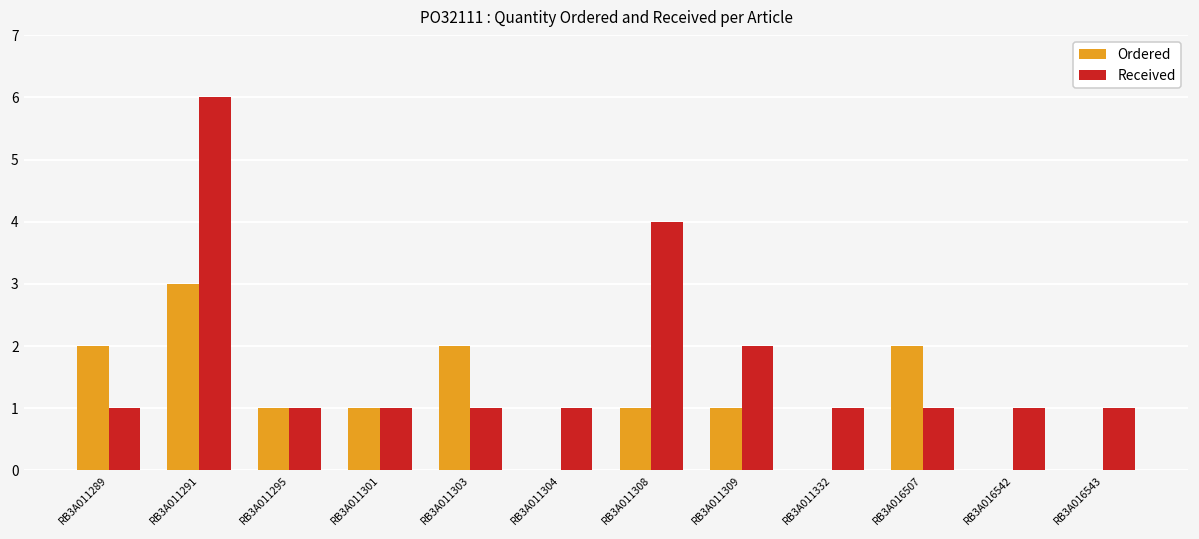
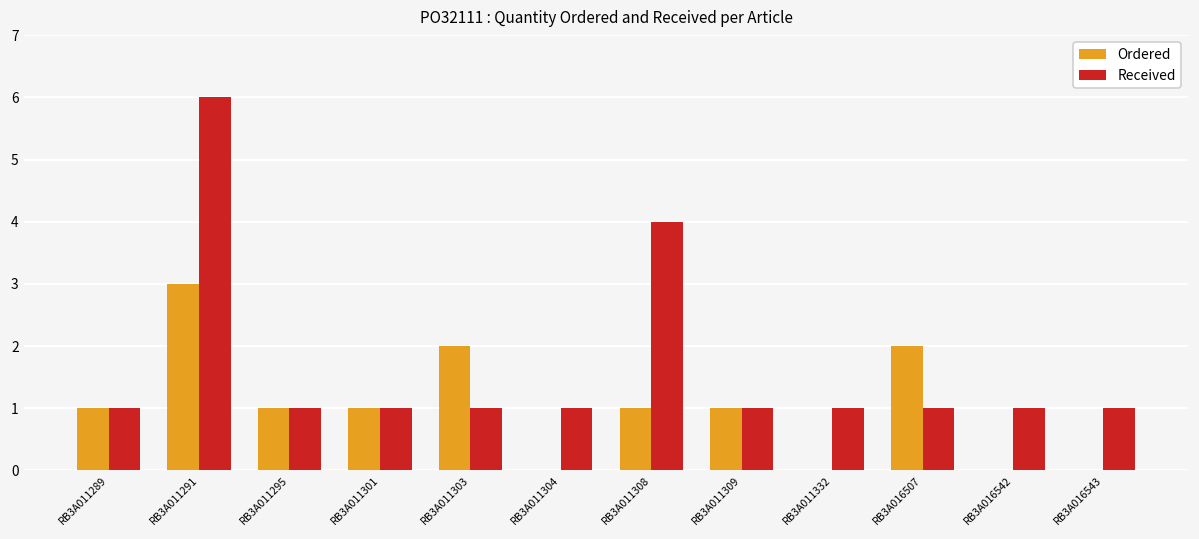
  {
    "Ordered": {
-     "RB3A011289": 2,
+     "RB3A011289": 1,
      "RB3A011291": 3,
      "RB3A011295": 1,
      "RB3A011301": 1,
      "RB3A011303": 2,
      "RB3A011304": 0,
      "RB3A011308": 1,
      "RB3A011309": 1,
      "RB3A011332": 0,
      "RB3A016507": 2,
      "RB3A016542": 0,
      "RB3A016543": 0
    },
    "Received": {
      "RB3A011289": 1,
      "RB3A011291": 6,
      "RB3A011295": 1,
      "RB3A011301": 1,
      "RB3A011303": 1,
      "RB3A011304": 1,
      "RB3A011308": 4,
-     "RB3A011309": 2,
+     "RB3A011309": 1,
      "RB3A011332": 1,
      "RB3A016507": 1,
      "RB3A016542": 1,
      "RB3A016543": 1
    }
  }
